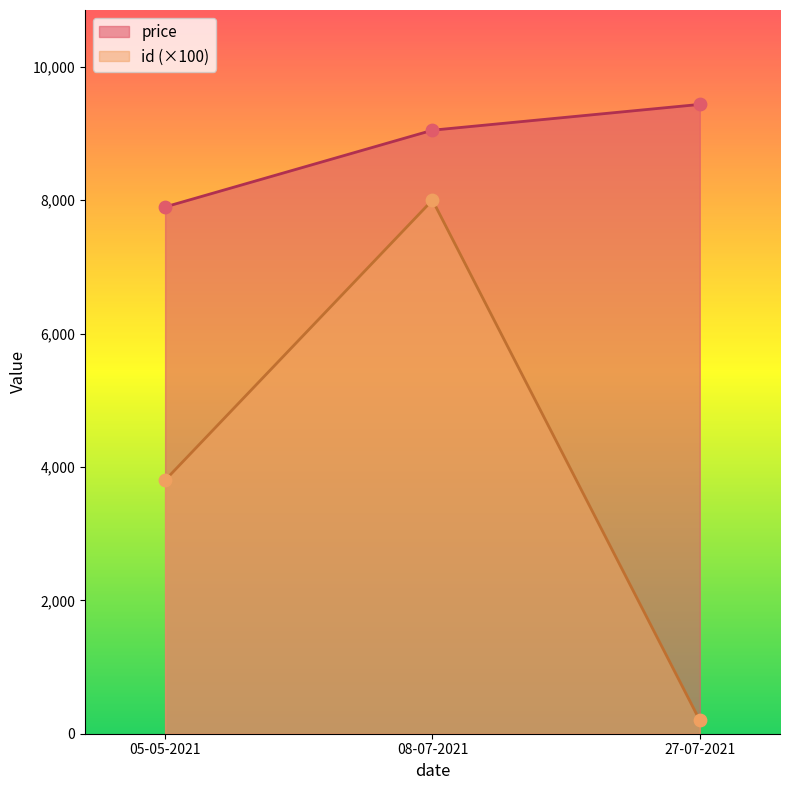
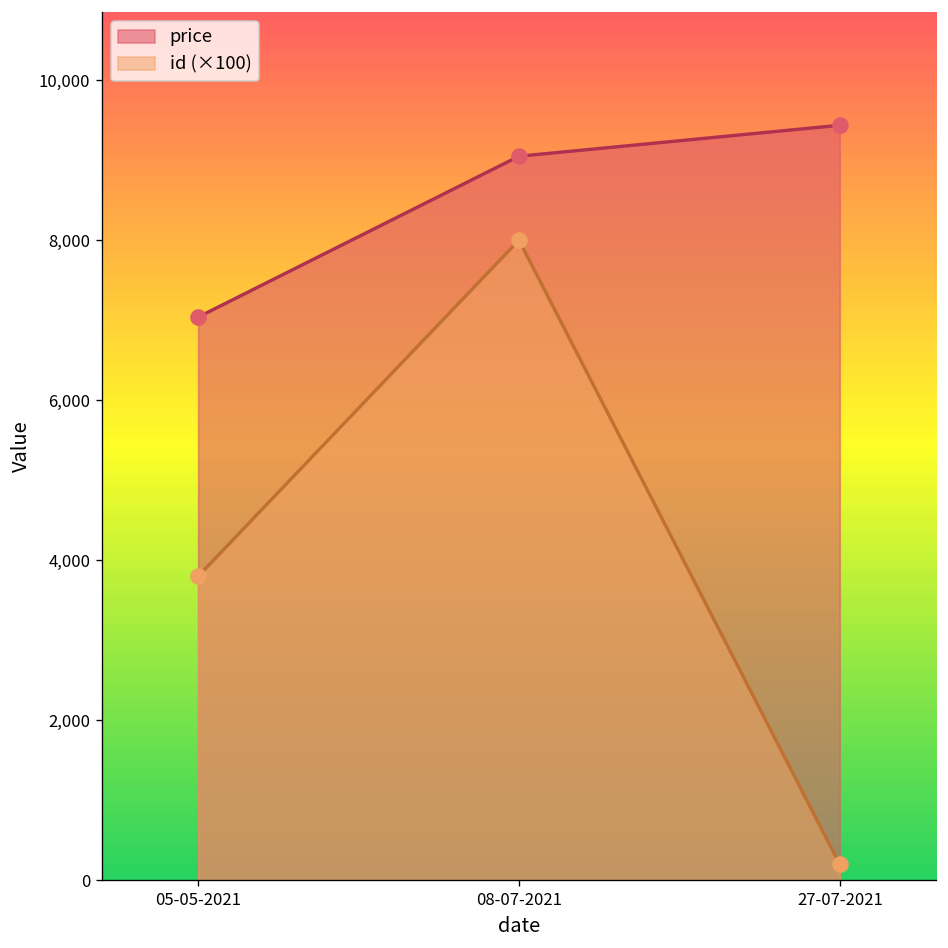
  {
    "price": {
-     "05-05-2021": "7,900",
+     "05-05-2021": "7,000",
      "08-07-2021": "9,000",
      "27-07-2021": "9,400"
    },
    "id (×100)": {
      "05-05-2021": "3,800",
      "08-07-2021": "8,000",
      "27-07-2021": "200"
    }
  }
